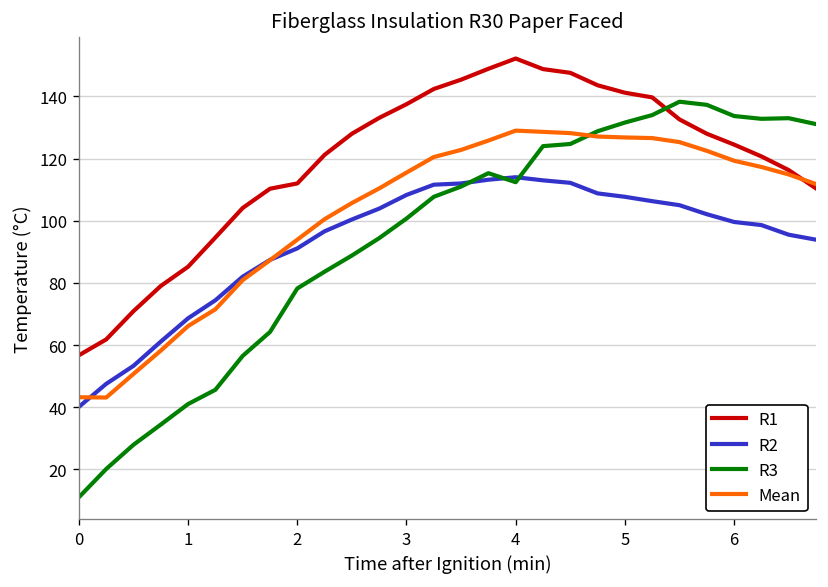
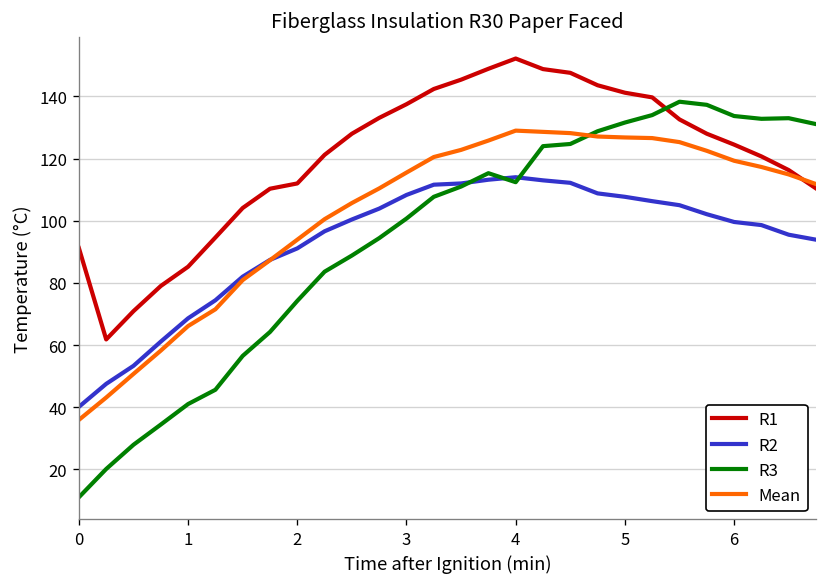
  {
    "R1": {
-     "0": 57,
+     "0": 91,
      "1": 85,
      "2": 112,
      "3": 138,
      "4": 152,
      "5": 141,
      "6": 125
    },
    "R2": {
      "0": 40,
      "1": 69,
      "2": 91,
      "3": 108,
      "4": 114,
      "5": 108,
      "6": 100
    },
    "R3": {
      "0": 11,
      "1": 41,
-     "2": 78,
+     "2": 74,
      "3": 101,
      "4": 112,
      "5": 132,
      "6": 134
    },
    "Mean": {
-     "0": 43,
+     "0": 36,
      "1": 66,
      "2": 94,
      "3": 116,
      "4": 129,
      "5": 127,
      "6": 119
    }
  }
